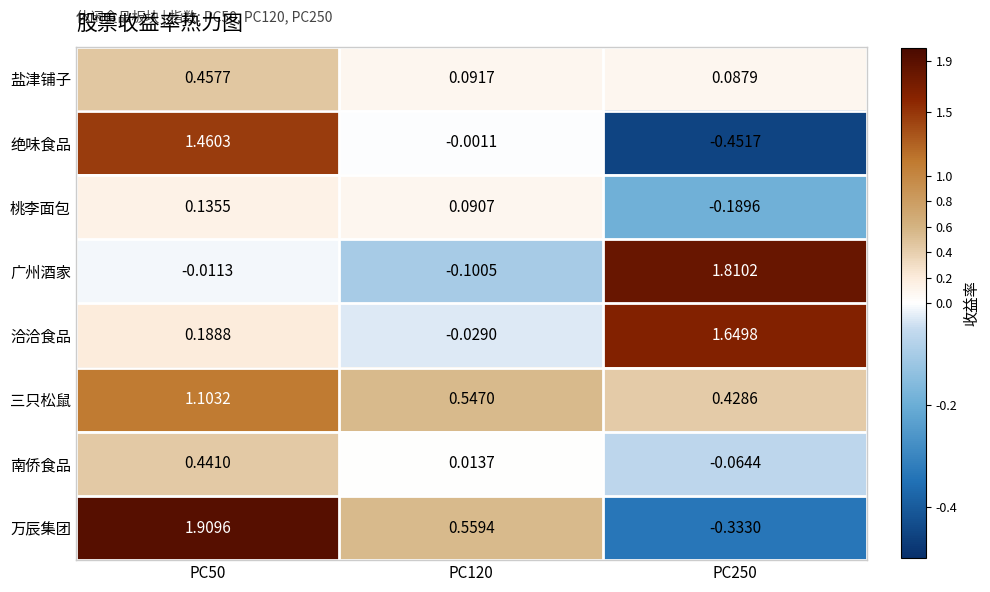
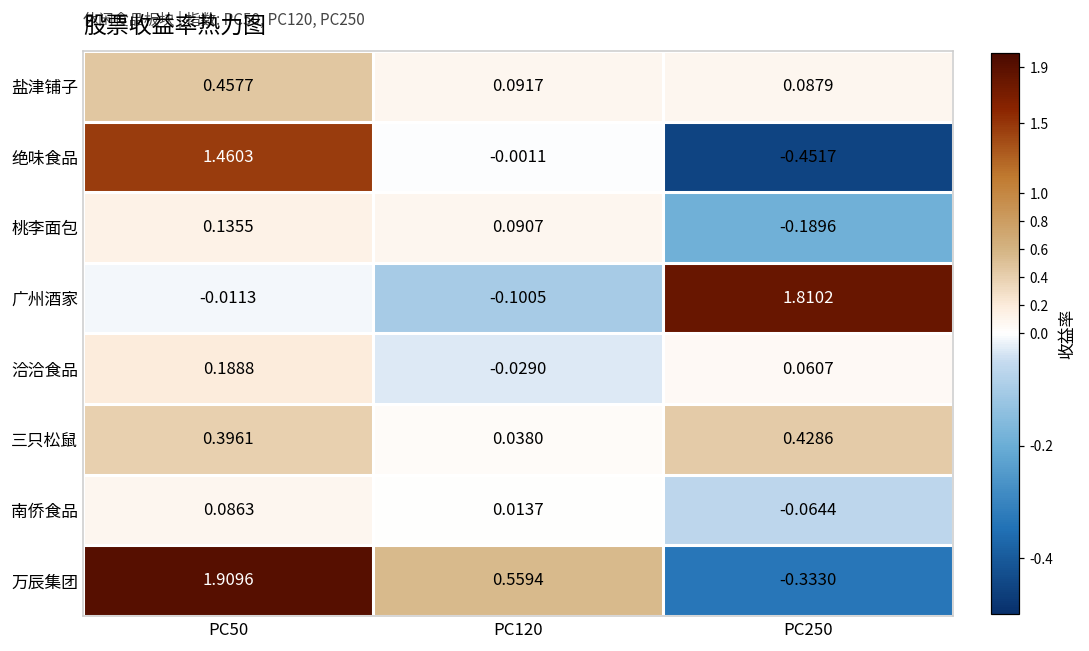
  {
    "盐津铺子": {
      "PC50": 0.4577,
      "PC120": 0.0917,
      "PC250": 0.0879
    },
    "绝味食品": {
      "PC50": 1.4603,
      "PC120": -0.0011,
      "PC250": -0.4517
    },
    "桃李面包": {
      "PC50": 0.1355,
      "PC120": 0.0907,
      "PC250": -0.1896
    },
    "广州酒家": {
      "PC50": -0.0113,
      "PC120": -0.1005,
      "PC250": 1.8102
    },
    "洽洽食品": {
      "PC50": 0.1888,
      "PC120": -0.0290,
-     "PC250": 1.6498
+     "PC250": 0.0607
    },
    "三只松鼠": {
-     "PC50": 1.1032,
-     "PC120": 0.5470,
+     "PC50": 0.3961,
+     "PC120": 0.0380,
      "PC250": 0.4286
    },
    "南侨食品": {
-     "PC50": 0.4410,
+     "PC50": 0.0863,
      "PC120": 0.0137,
      "PC250": -0.0644
    },
    "万辰集团": {
      "PC50": 1.9096,
      "PC120": 0.5594,
      "PC250": -0.3330
    }
  }
